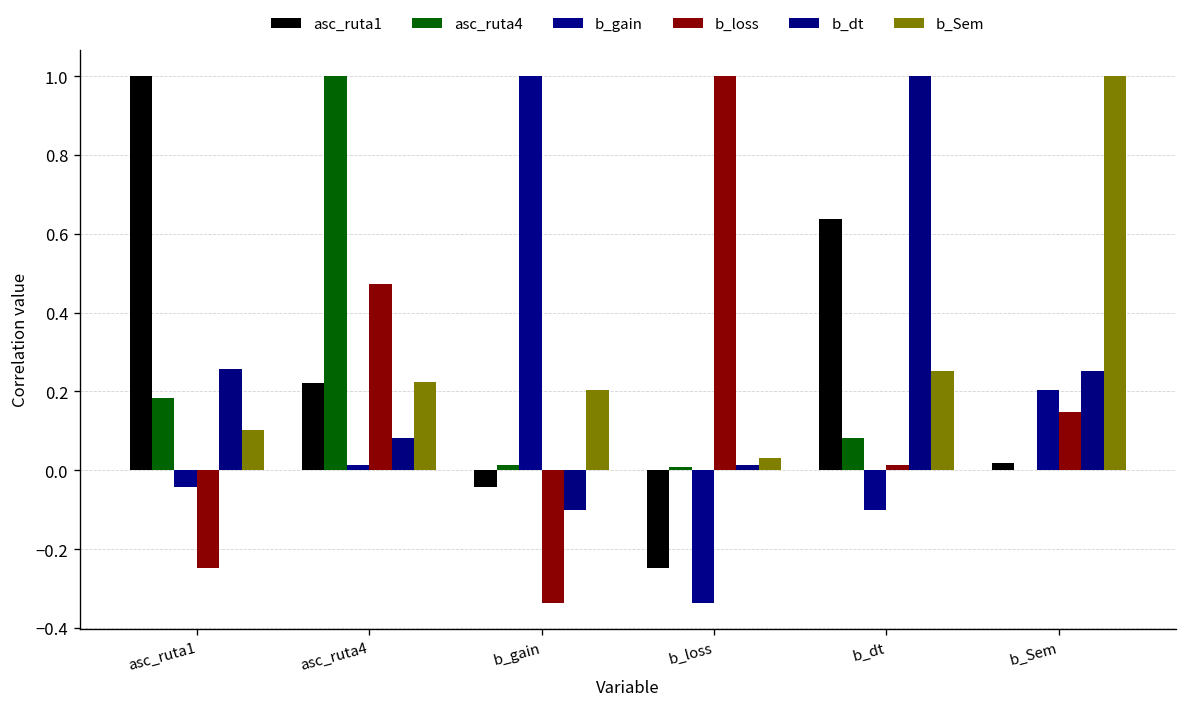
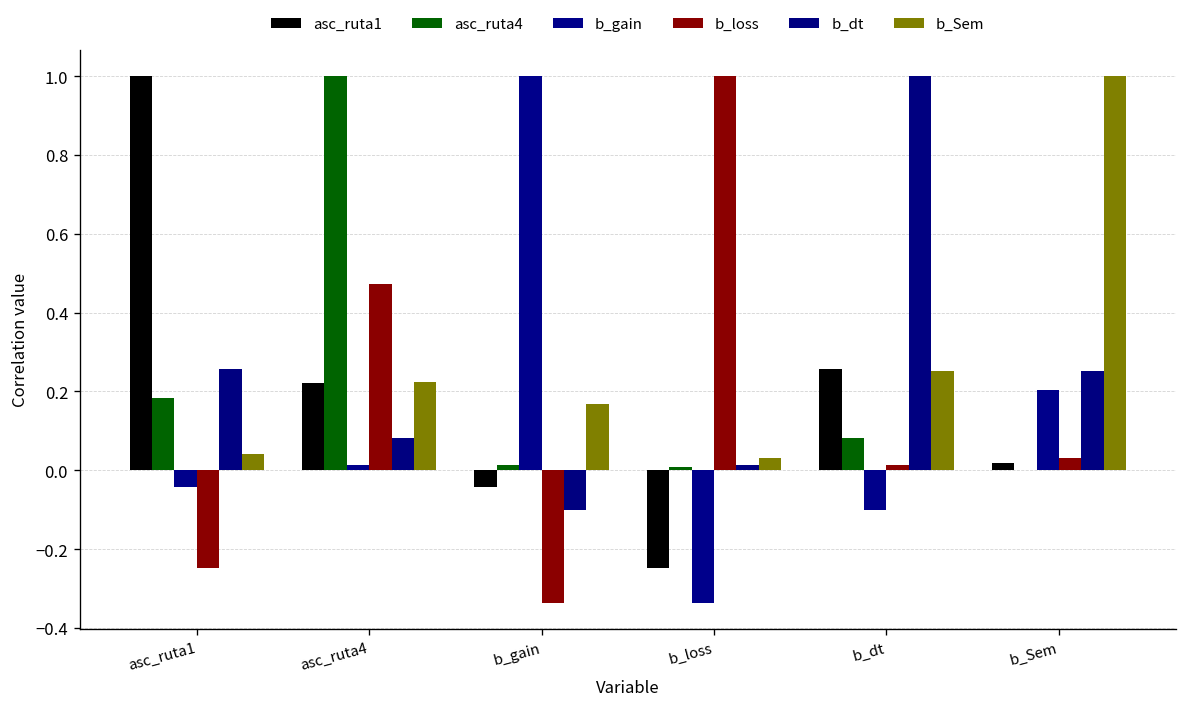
  {
    "asc_ruta1": {
      "asc_ruta1": 1.00,
      "asc_ruta4": 0.22,
      "b_gain": -0.04,
      "b_loss": -0.25,
-     "b_dt": 0.64,
+     "b_dt": 0.26,
      "b_Sem": 0.02
    },
    "asc_ruta4": {
      "asc_ruta1": 0.18,
      "asc_ruta4": 1.00,
      "b_gain": 0.01,
      "b_dt": 0.08
    },
    "b_loss": {
      "asc_ruta1": -0.25,
      "asc_ruta4": 0.47,
      "b_gain": -0.34,
      "b_loss": 1.00,
      "b_dt": 0.01,
-     "b_Sem": 0.15
+     "b_Sem": 0.03
    },
    "b_Sem": {
-     "asc_ruta1": 0.10,
+     "asc_ruta1": 0.04,
      "asc_ruta4": 0.22,
-     "b_gain": 0.20,
+     "b_gain": 0.17,
      "b_loss": 0.03,
      "b_dt": 0.25,
      "b_Sem": 1.00
    }
  }
